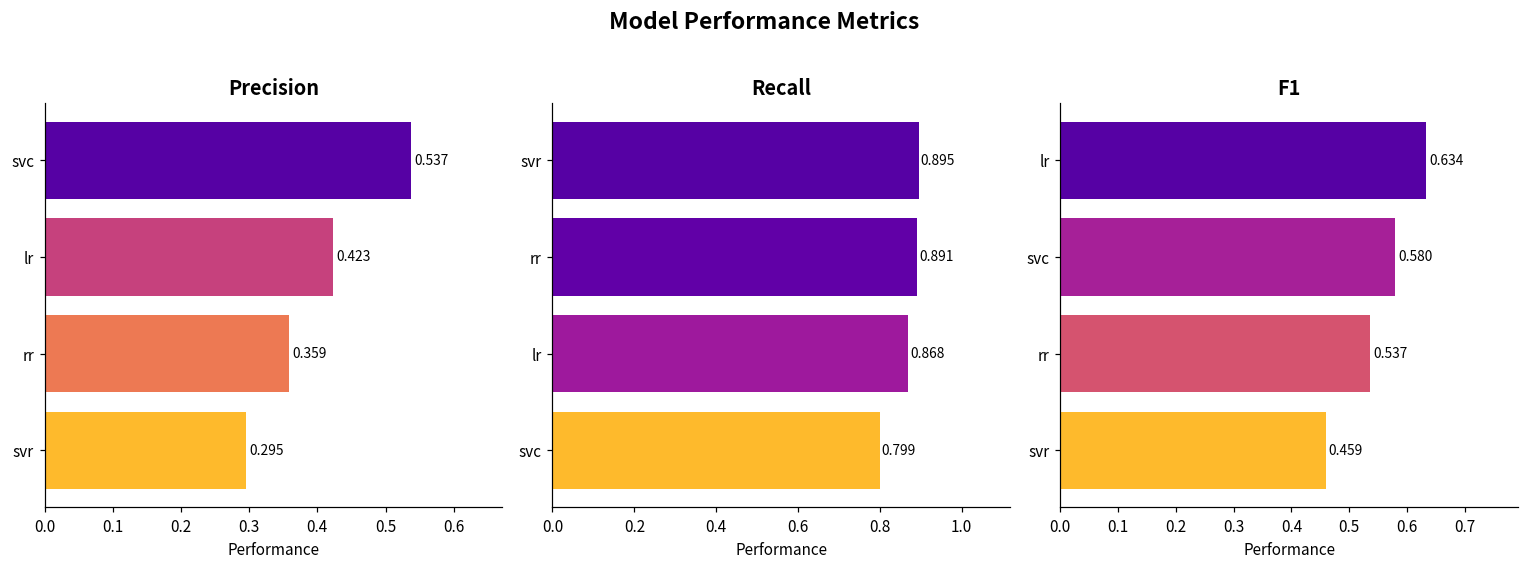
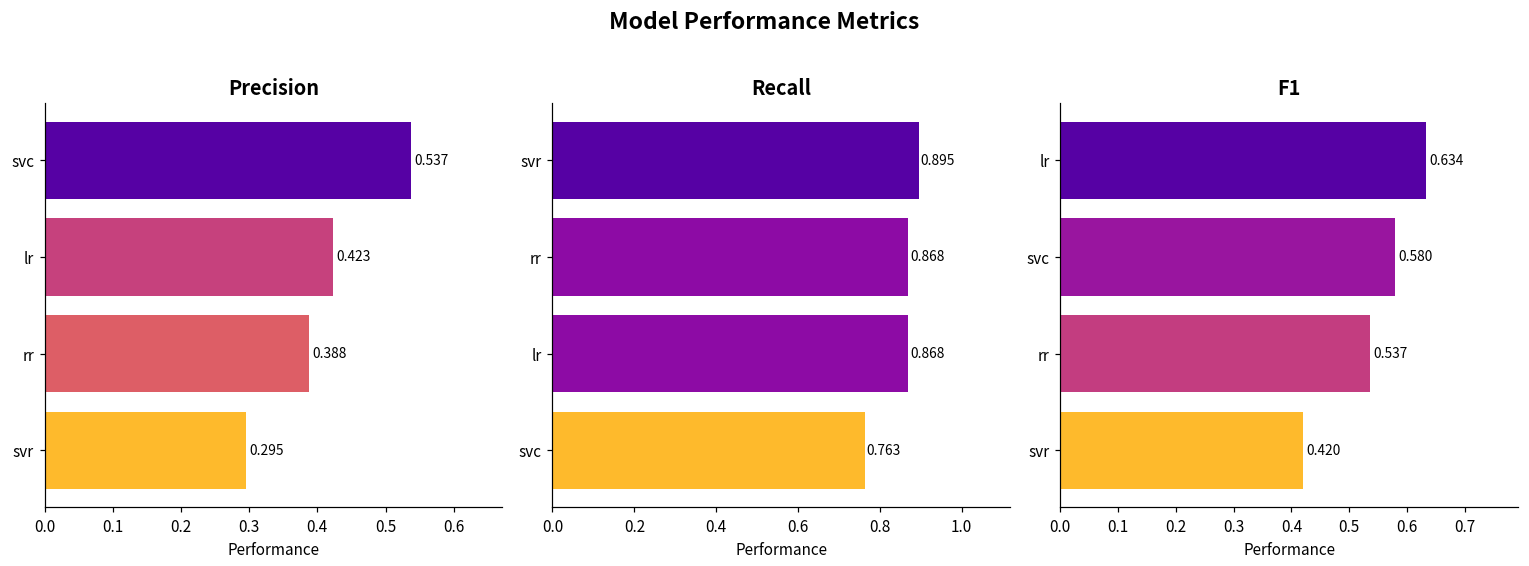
  {
    "Precision": {
      "svc": 0.537,
      "lr": 0.423,
-     "rr": 0.359,
+     "rr": 0.388,
      "svr": 0.295
    },
    "Recall": {
      "svr": 0.895,
-     "rr": 0.891,
+     "rr": 0.868,
      "lr": 0.868,
-     "svc": 0.799
+     "svc": 0.763
    },
    "F1": {
      "lr": 0.634,
      "svc": 0.580,
      "rr": 0.537,
-     "svr": 0.459
+     "svr": 0.420
    }
  }
